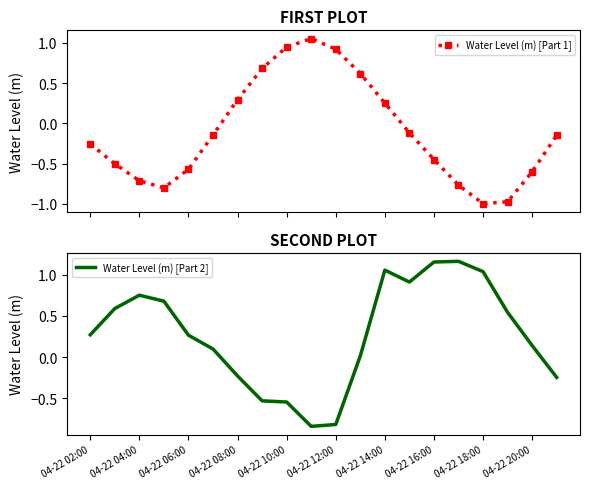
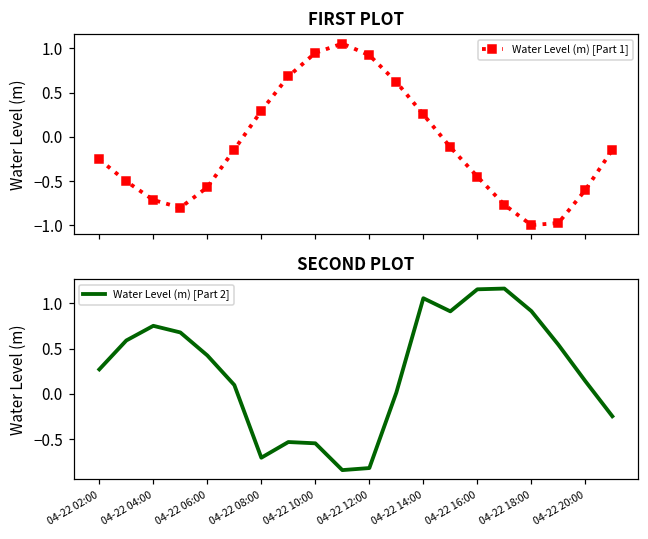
  {
    "SECOND PLOT": {
      "04-22 02:00": 0.3,
      "04-22 04:00": 0.8,
-     "04-22 06:00": 0.3,
-     "04-22 08:00": -0.2,
+     "04-22 06:00": 0.4,
+     "04-22 08:00": -0.7,
      "04-22 10:00": -0.5,
      "04-22 12:00": -0.8,
      "04-22 14:00": 1.1,
      "04-22 16:00": 1.2,
-     "04-22 18:00": 1.0,
+     "04-22 18:00": 0.9,
      "04-22 20:00": 0.1
    }
  }
